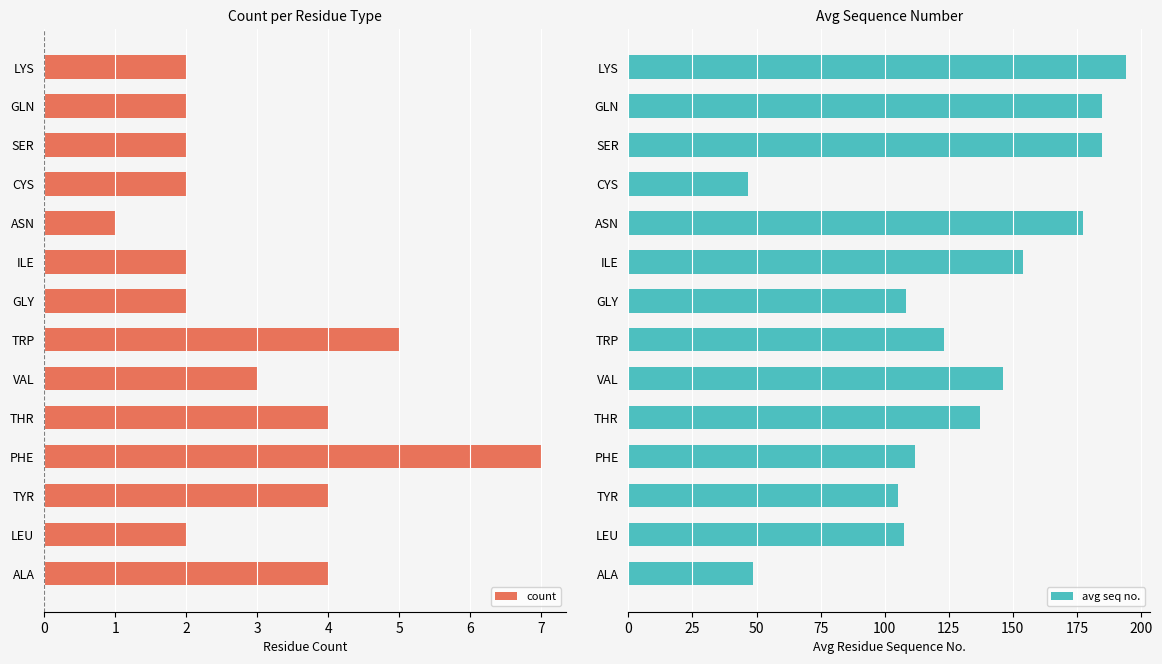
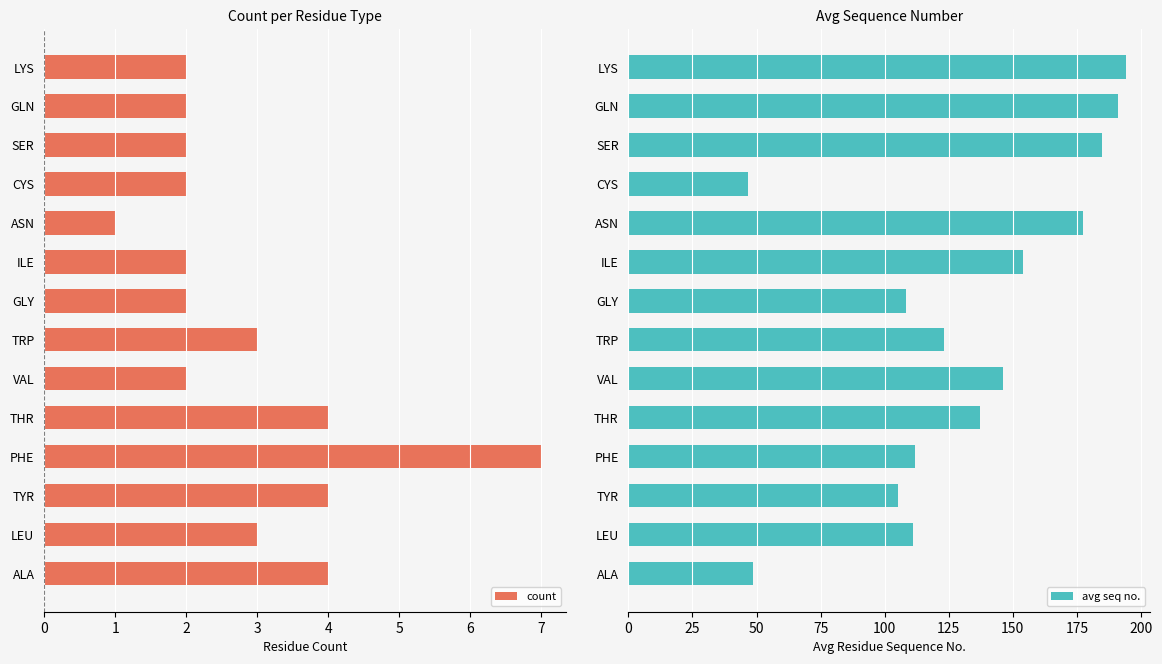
  {
    "Count per Residue Type": {
      "LYS": 2,
      "GLN": 2,
      "SER": 2,
      "CYS": 2,
      "ASN": 1,
      "ILE": 2,
      "GLY": 2,
-     "TRP": 5,
-     "VAL": 3,
+     "TRP": 3,
+     "VAL": 2,
      "THR": 4,
      "PHE": 7,
      "TYR": 4,
-     "LEU": 2,
+     "LEU": 3,
      "ALA": 4
    },
    "Avg Sequence Number": {
      "LYS": 194,
-     "GLN": 185,
+     "GLN": 191,
      "SER": 185,
      "CYS": 47,
      "ASN": 178,
      "ILE": 154,
      "GLY": 109,
      "TRP": 123,
      "VAL": 146,
      "THR": 137,
      "PHE": 112,
      "TYR": 105,
-     "LEU": 108,
+     "LEU": 111,
      "ALA": 49
    }
  }
